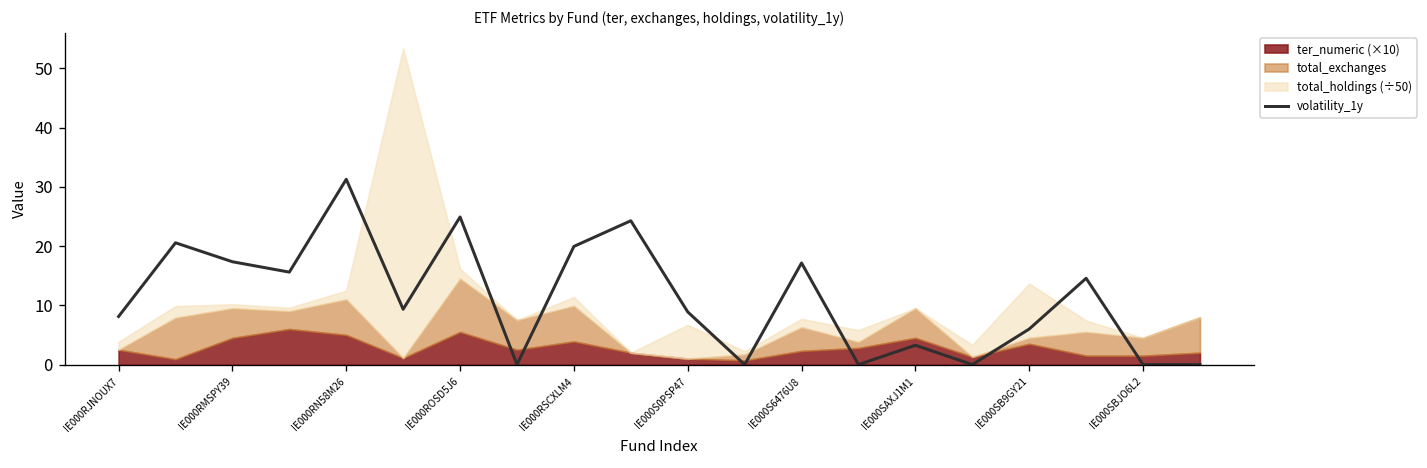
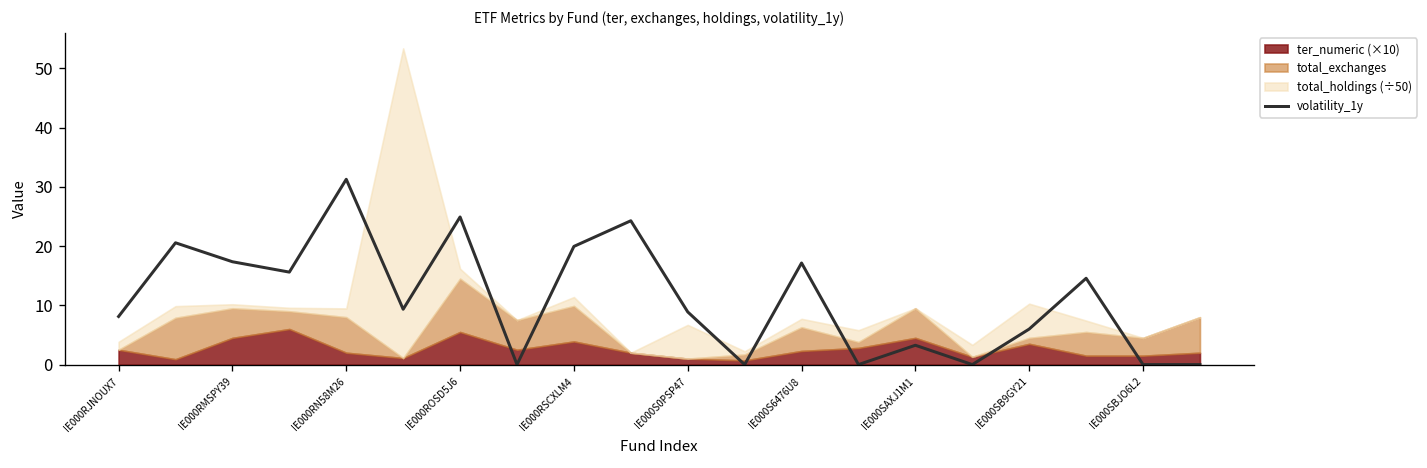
  {
    "volatility_1y": {
      "IE000RJNOUX7": 8,
      "IE000RMSPY39": 17,
      "IE000RN58M26": 31,
      "IE000ROSD5J6": 25,
      "IE000RSCXLM4": 20,
      "IE000S0PSP47": 9,
      "IE000S6476U8": 17,
      "IE000SAXJ1M1": 3,
      "IE000SB9GY21": 6,
      "IE000SBJO6L2": 0
    },
    "ter_numeric (×10)": {
      "IE000RMSPY39": 5,
-     "IE000RN58M26": 5,
+     "IE000RN58M26": 2,
      "IE000ROSD5J6": 6,
      "IE000RSCXLM4": 4,
      "IE000S6476U8": 2,
      "IE000SAXJ1M1": 5,
      "IE000SB9GY21": 4,
      "IE000SBJO6L2": 2
    },
    "total_exchanges": {
      "IE000RMSPY39": 5,
      "IE000RN58M26": 6,
      "IE000ROSD5J6": 9,
      "IE000RSCXLM4": 6,
      "IE000S6476U8": 4,
      "IE000SB9GY21": 1
    },
    "total_holdings (÷50)": {
      "IE000RJNOUX7": 1,
      "IE000RMSPY39": 1,
      "IE000RN58M26": 1,
      "IE000ROSD5J6": 2,
      "IE000RSCXLM4": 2,
      "IE000S0PSP47": 6,
      "IE000S6476U8": 1,
-     "IE000SB9GY21": 9
+     "IE000SB9GY21": 6
    }
  }
